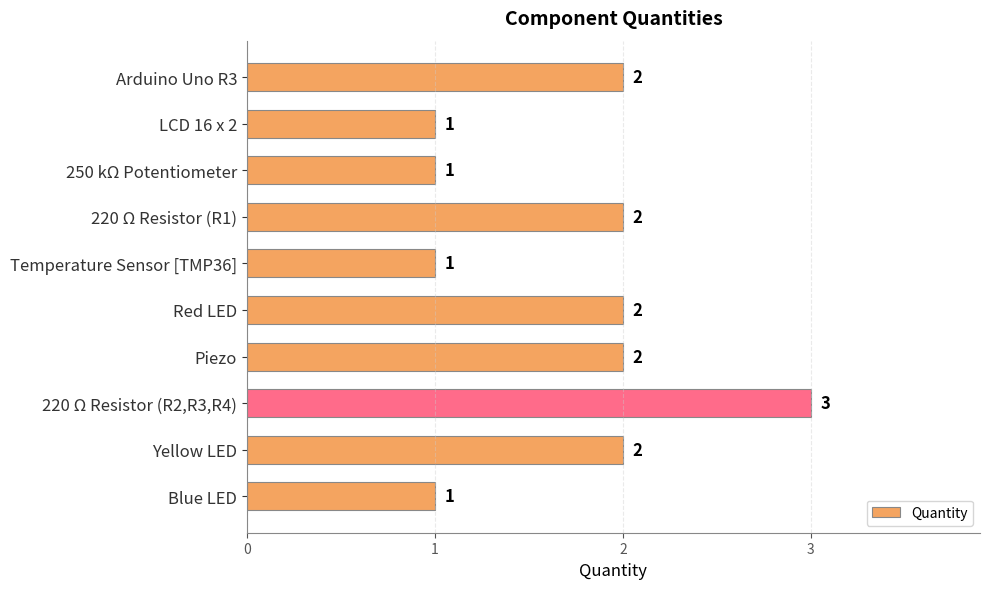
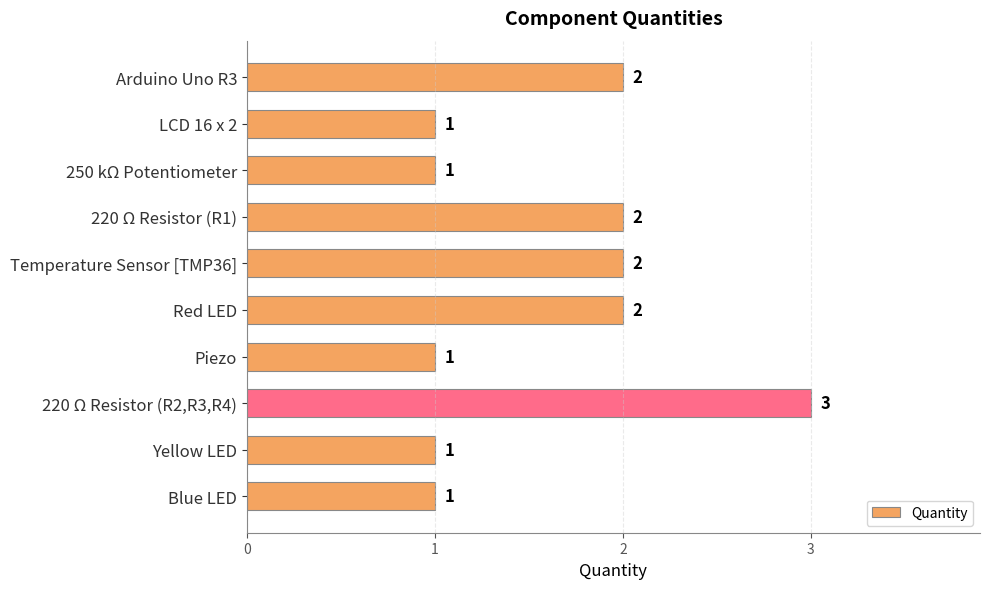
  {
    "Arduino Uno R3": 2,
    "LCD 16 x 2": 1,
    "250 kΩ Potentiometer": 1,
    "220 Ω Resistor (R1)": 2,
-   "Temperature Sensor [TMP36]": 1,
+   "Temperature Sensor [TMP36]": 2,
    "Red LED": 2,
-   "Piezo": 2,
+   "Piezo": 1,
    "220 Ω Resistor (R2,R3,R4)": 3,
-   "Yellow LED": 2,
+   "Yellow LED": 1,
    "Blue LED": 1
  }
